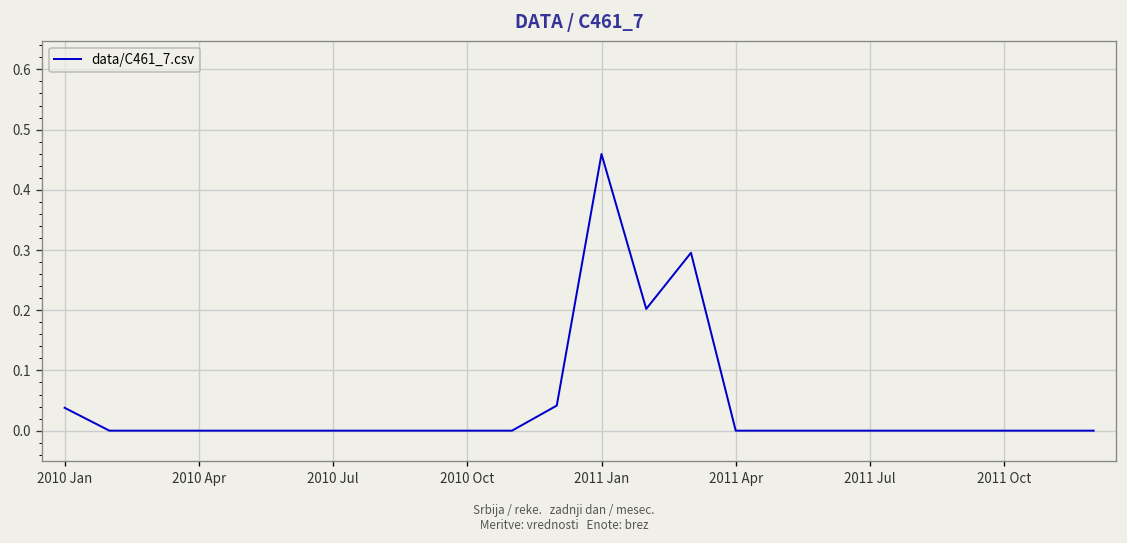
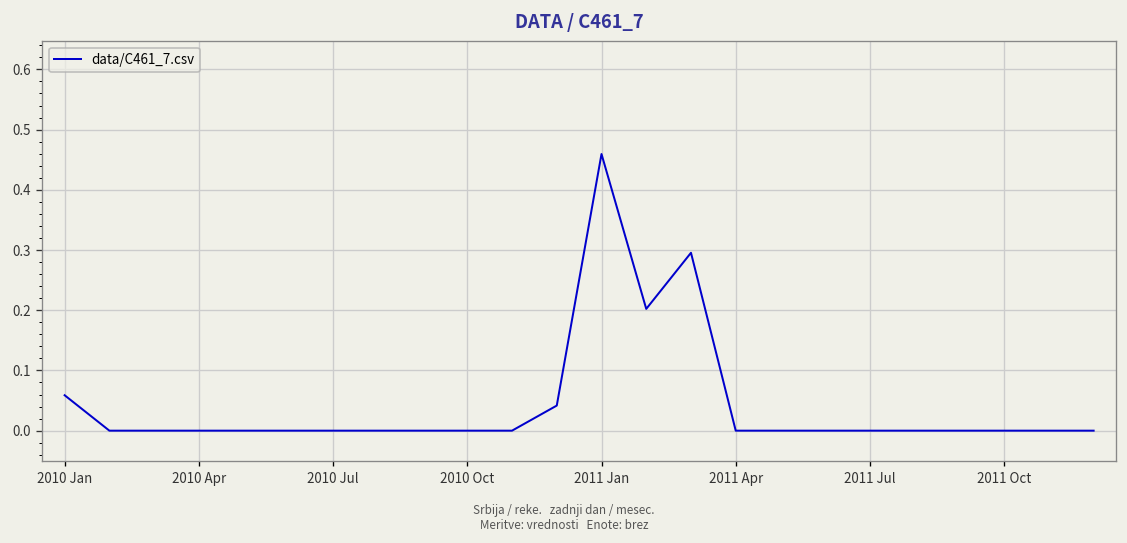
  {
-   "2010 Jan": 0.04,
+   "2010 Jan": 0.06,
    "2010 Apr": 0.00,
    "2010 Jul": 0.00,
    "2010 Oct": 0.00,
    "2011 Jan": 0.46,
    "2011 Apr": 0.00,
    "2011 Jul": 0.00,
    "2011 Oct": 0.00
  }
